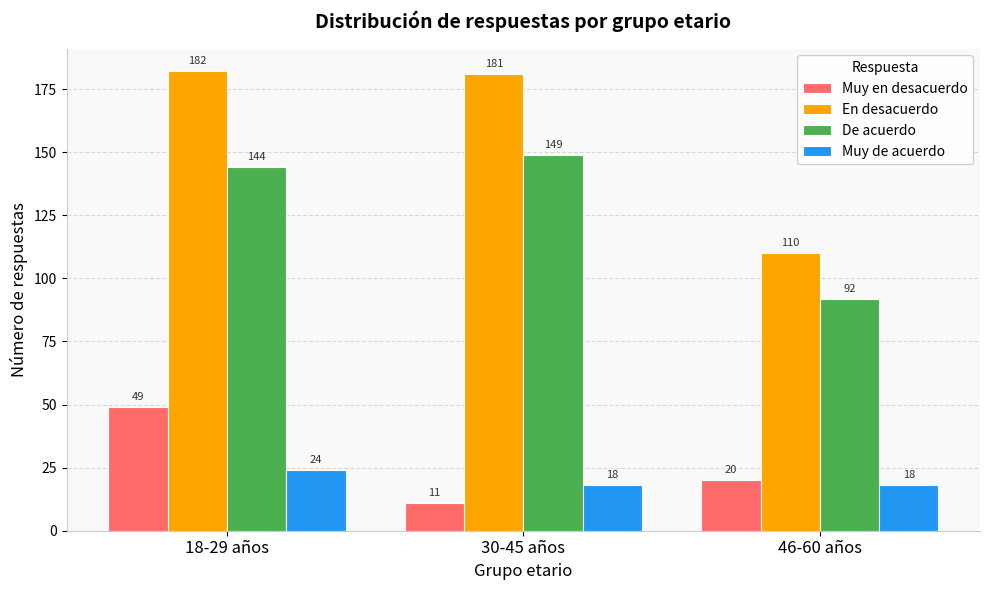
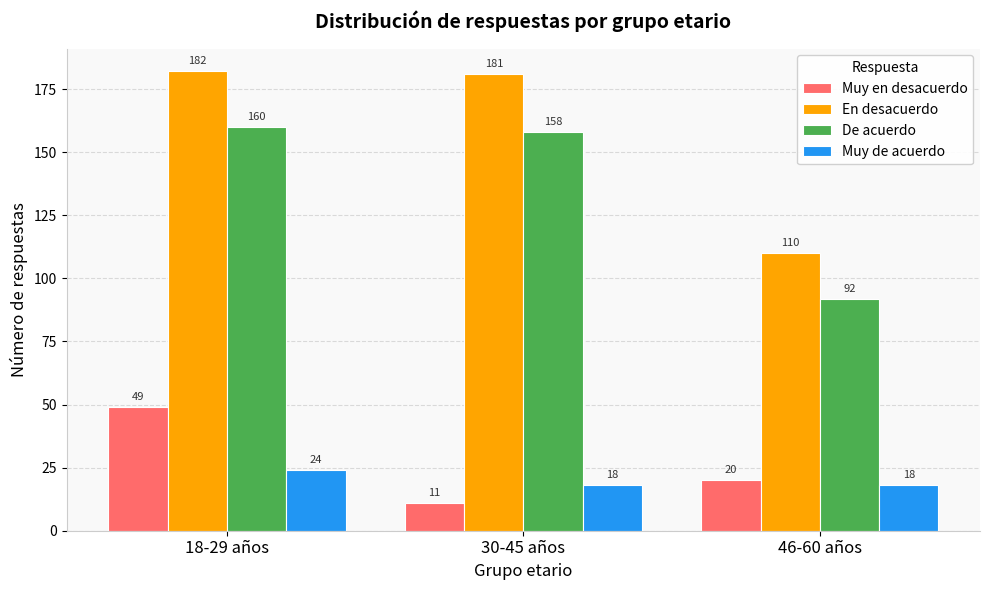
  {
    "Muy en desacuerdo": {
      "18-29 años": 49,
      "30-45 años": 11,
      "46-60 años": 20
    },
    "En desacuerdo": {
      "18-29 años": 182,
      "30-45 años": 181,
      "46-60 años": 110
    },
    "De acuerdo": {
-     "18-29 años": 144,
-     "30-45 años": 149,
+     "18-29 años": 160,
+     "30-45 años": 158,
      "46-60 años": 92
    },
    "Muy de acuerdo": {
      "18-29 años": 24,
      "30-45 años": 18,
      "46-60 años": 18
    }
  }
